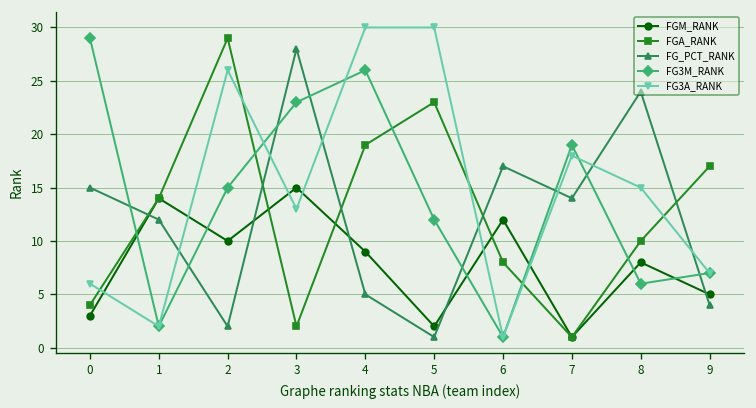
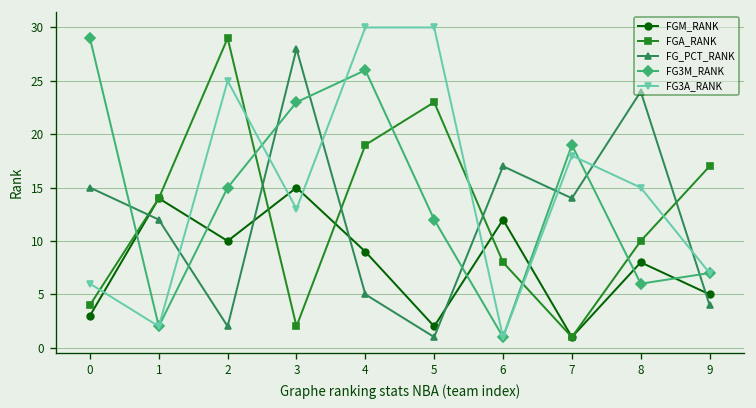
  {
    "FGM_RANK": {
      "0": 3,
      "2": 10,
      "3": 15,
      "4": 9,
      "5": 2,
      "6": 12,
      "8": 8,
      "9": 5
    },
    "FG3A_RANK": {
      "0": 6,
-     "2": 26,
+     "2": 25,
      "3": 13,
      "4": 30,
      "5": 30,
      "7": 18,
      "8": 15
    }
  }
